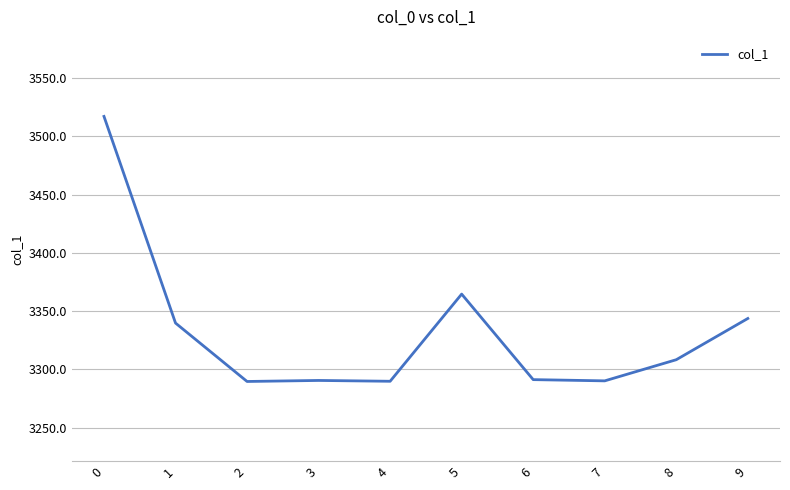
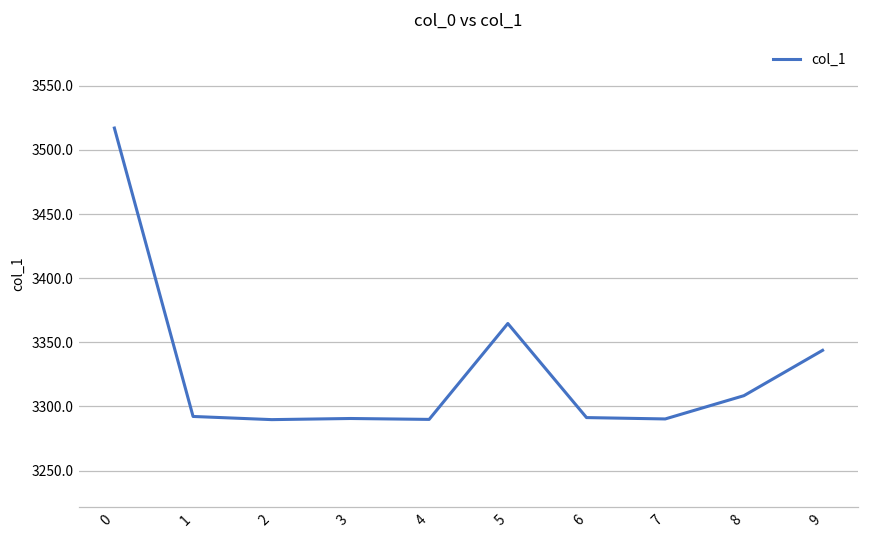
  {
    "0": 3517,
-   "1": 3340,
+   "1": 3292,
    "2": 3290,
    "3": 3291,
    "4": 3290,
    "5": 3365,
    "6": 3291,
    "7": 3290,
    "8": 3308,
    "9": 3344
  }
